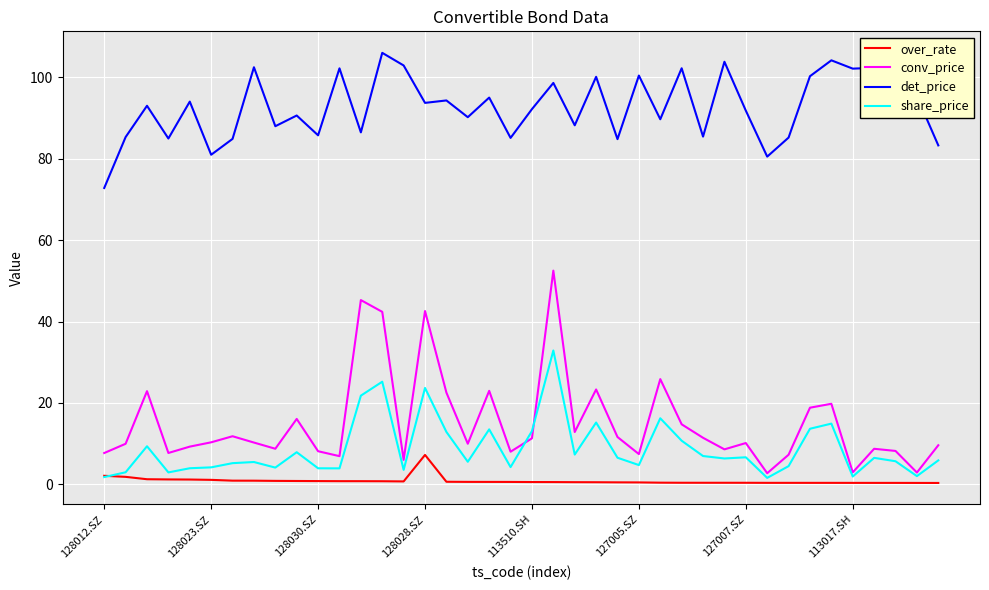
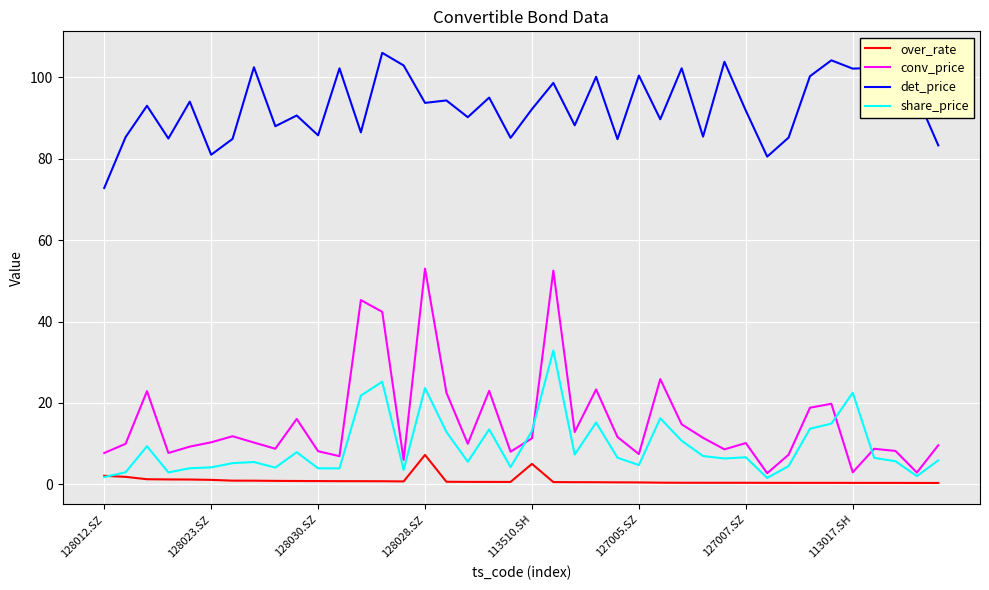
  {
    "over_rate": {
      "128023.SZ": 1,
      "128030.SZ": 1,
      "128028.SZ": 7,
-     "113510.SH": 1,
+     "113510.SH": 5,
      "127005.SZ": 0,
      "127007.SZ": 0,
      "113017.SH": 0
    },
    "conv_price": {
      "128012.SZ": 8,
      "128023.SZ": 10,
      "128030.SZ": 8,
-     "128028.SZ": 43,
+     "128028.SZ": 53,
      "113510.SH": 11,
      "127005.SZ": 7,
      "127007.SZ": 10,
      "113017.SH": 3
    },
    "det_price": {
      "128012.SZ": 73,
      "128023.SZ": 81,
      "128030.SZ": 86,
      "128028.SZ": 94,
      "113510.SH": 92,
      "127005.SZ": 100,
      "127007.SZ": 92,
      "113017.SH": 102
    },
    "share_price": {
      "128023.SZ": 4,
      "128030.SZ": 4,
      "128028.SZ": 24,
      "113510.SH": 13,
      "127005.SZ": 5,
      "127007.SZ": 7,
-     "113017.SH": 2
+     "113017.SH": 23
    }
  }
